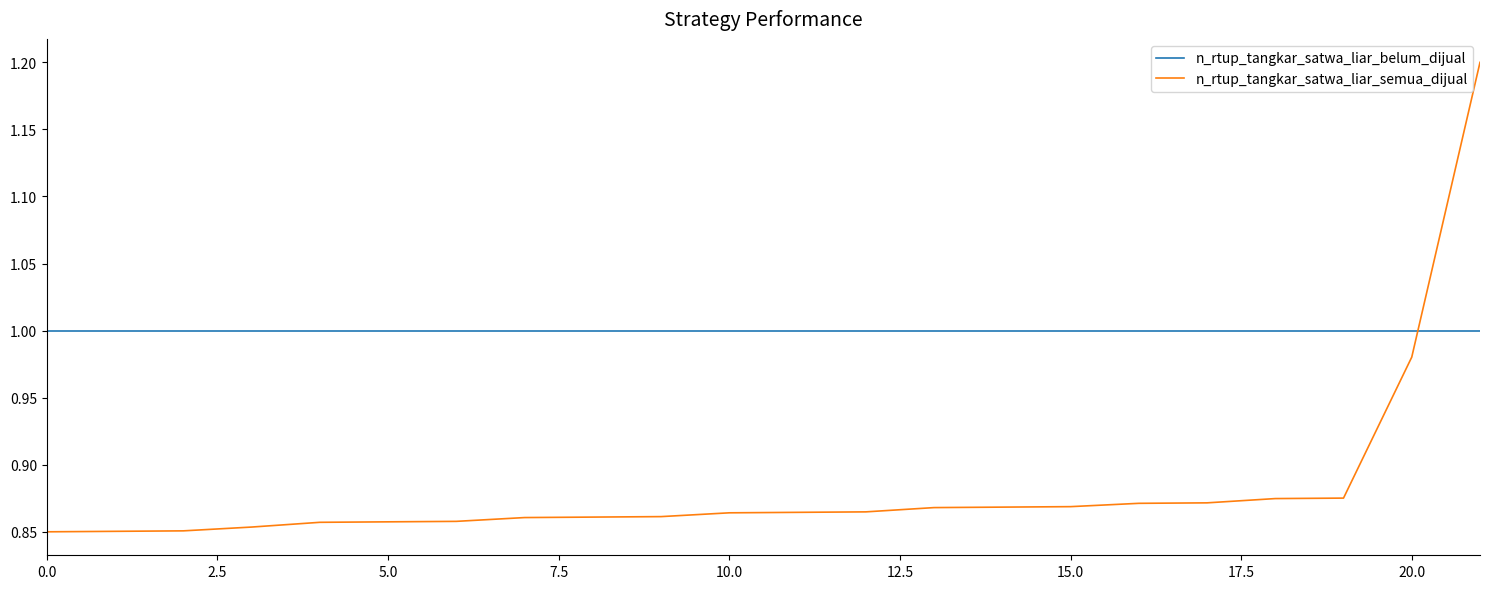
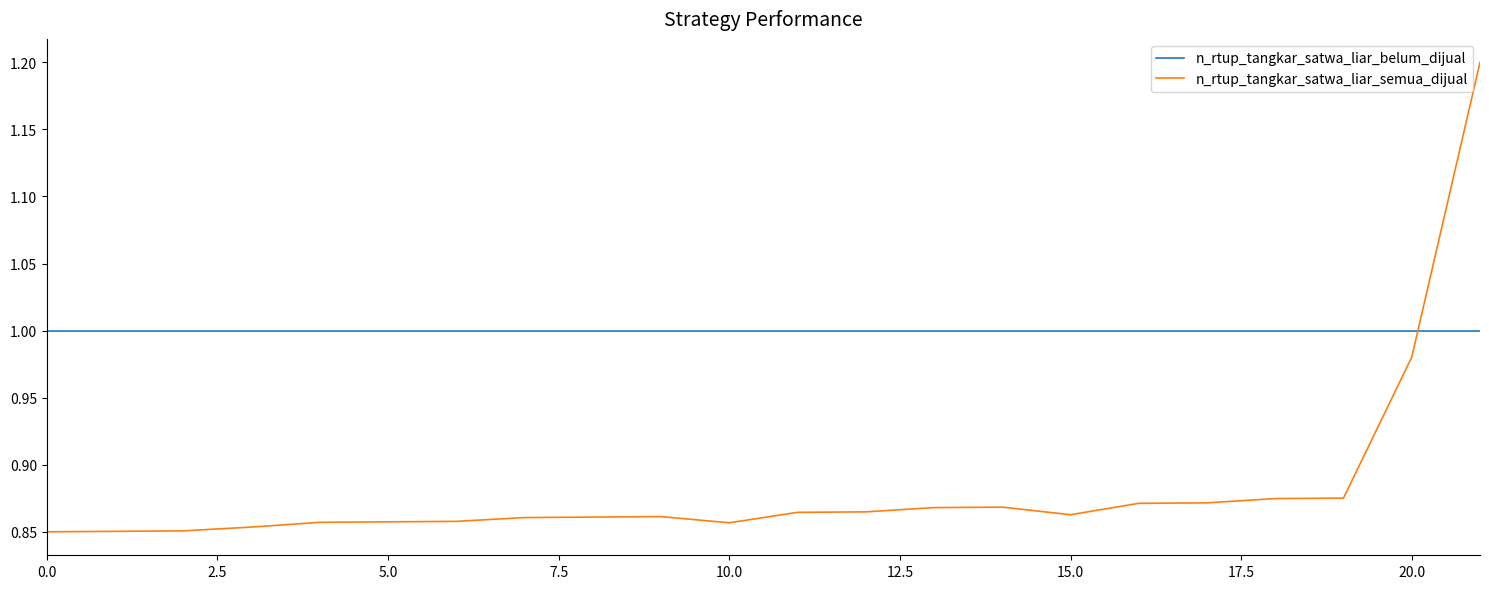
  {
    "n_rtup_tangkar_satwa_liar_belum_dijual": {
      "0.0": 1.000,
      "5.0": 1.000,
      "10.0": 1.000,
      "15.0": 1.000,
      "20.0": 1.000
    },
    "n_rtup_tangkar_satwa_liar_semua_dijual": {
      "0.0": 0.850,
      "5.0": 0.857,
-     "10.0": 0.864,
-     "15.0": 0.869,
+     "10.0": 0.857,
+     "15.0": 0.863,
      "20.0": 0.980
    }
  }
